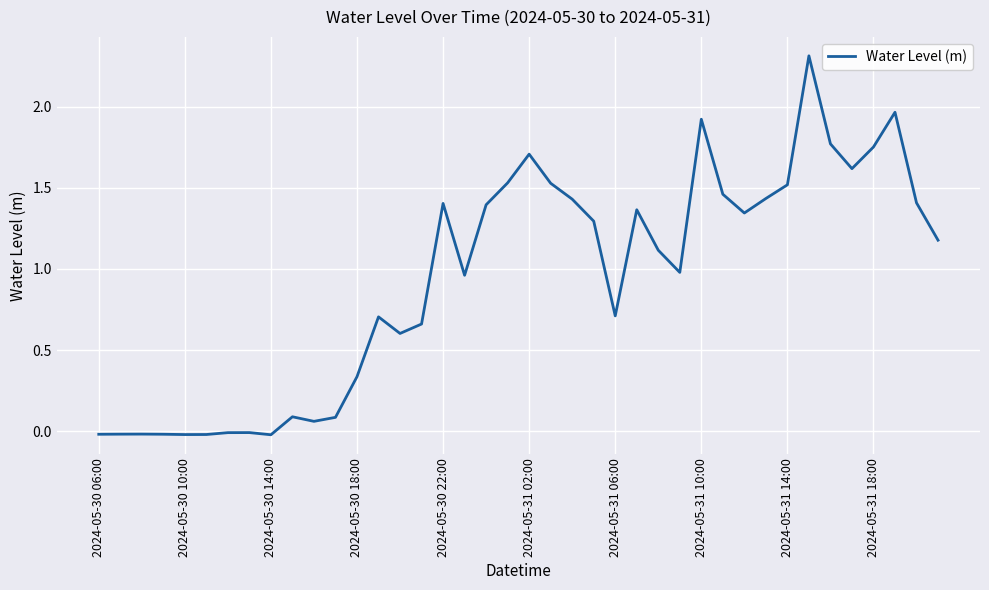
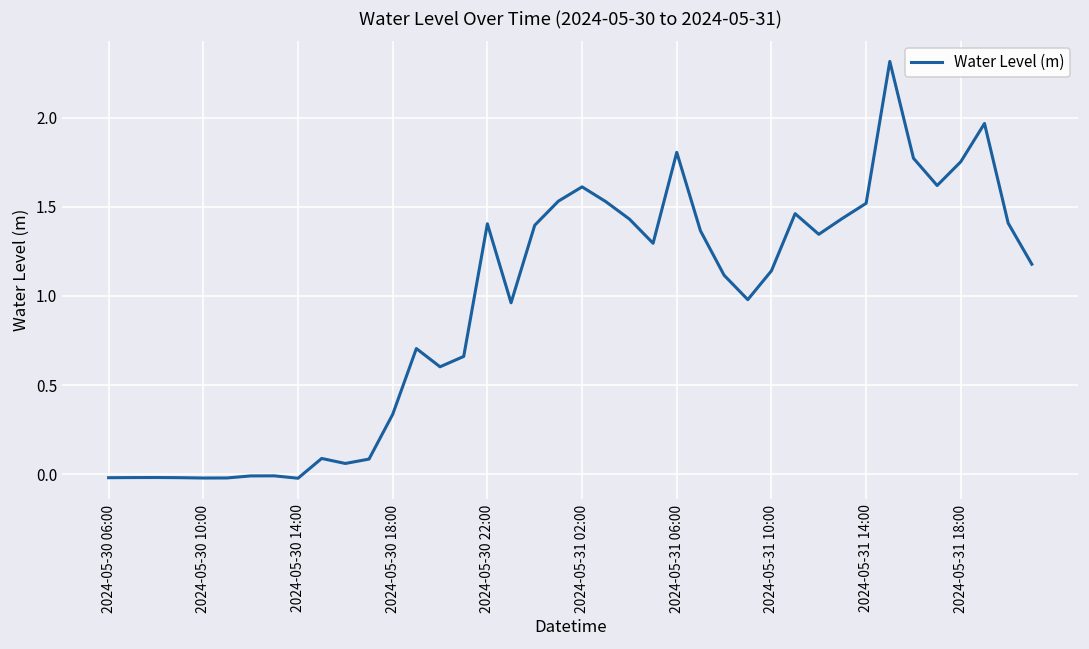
  {
    "2024-05-30 06:00": -0.02,
    "2024-05-30 10:00": -0.02,
    "2024-05-30 14:00": -0.02,
    "2024-05-30 18:00": 0.34,
    "2024-05-30 22:00": 1.40,
-   "2024-05-31 02:00": 1.71,
-   "2024-05-31 06:00": 0.71,
-   "2024-05-31 10:00": 1.92,
+   "2024-05-31 02:00": 1.61,
+   "2024-05-31 06:00": 1.80,
+   "2024-05-31 10:00": 1.14,
    "2024-05-31 14:00": 1.52,
    "2024-05-31 18:00": 1.75
  }
